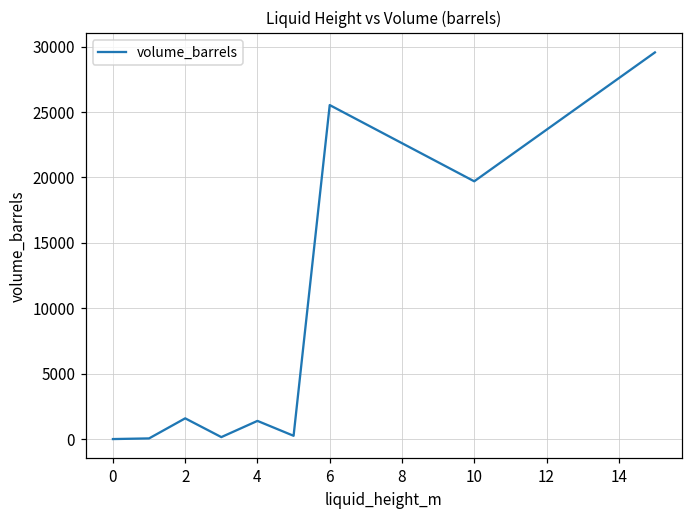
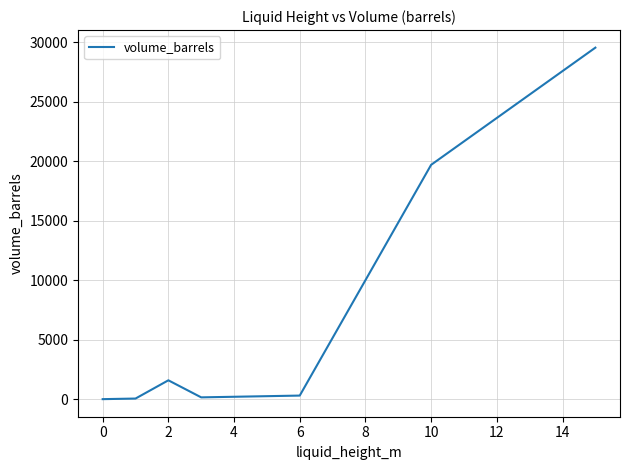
  {
    "0": 0,
    "2": 1600,
-   "4": 1400,
-   "6": 25500,
+   "4": 200,
+   "6": 300,
    "10": 19700
  }
